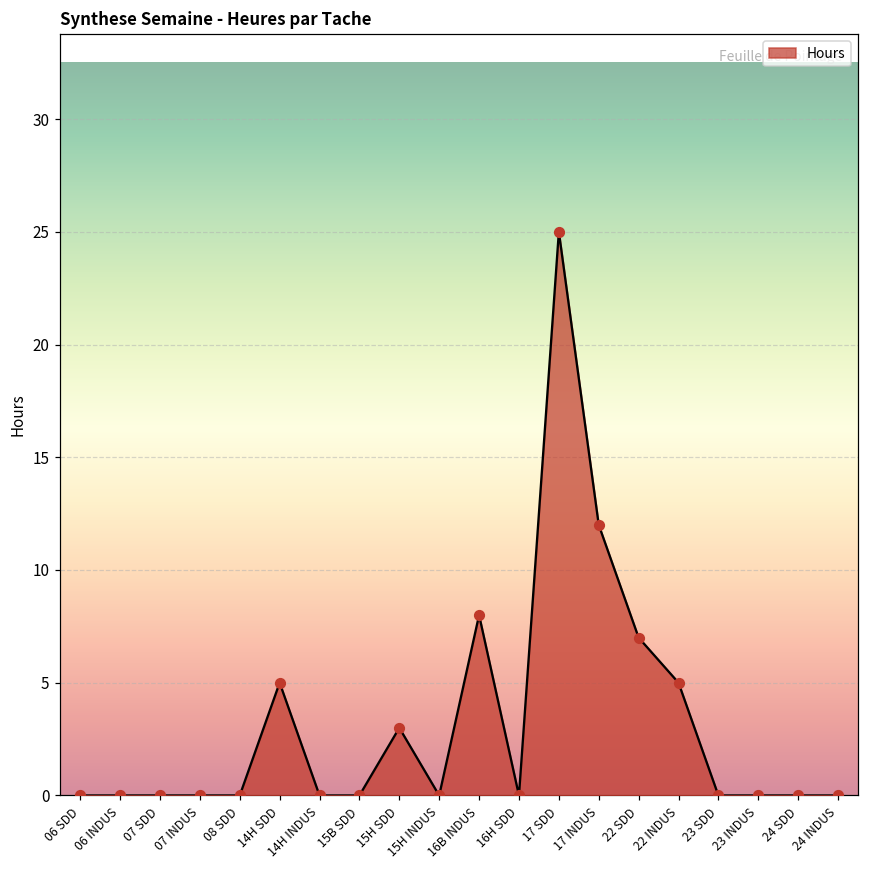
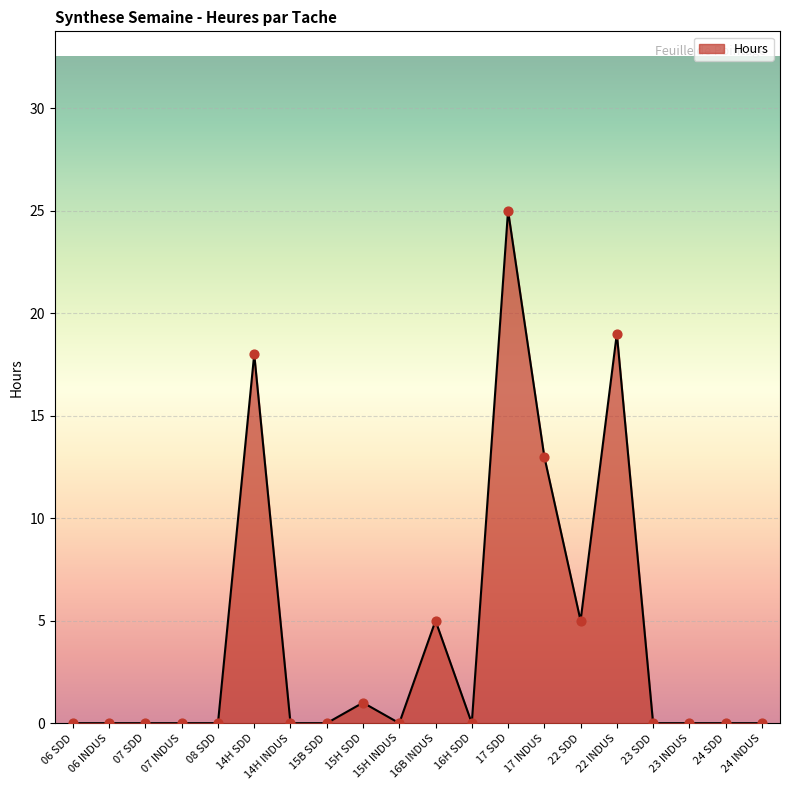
  {
    "06 SDD": 0,
    "06 INDUS": 0,
    "07 SDD": 0,
    "07 INDUS": 0,
    "08 SDD": 0,
-   "14H SDD": 5,
+   "14H SDD": 18,
    "14H INDUS": 0,
    "15B SDD": 0,
-   "15H SDD": 3,
+   "15H SDD": 1,
    "15H INDUS": 0,
-   "16B INDUS": 8,
+   "16B INDUS": 5,
    "16H SDD": 0,
    "17 SDD": 25,
-   "17 INDUS": 12,
-   "22 SDD": 7,
-   "22 INDUS": 5,
+   "17 INDUS": 13,
+   "22 SDD": 5,
+   "22 INDUS": 19,
    "23 SDD": 0,
    "23 INDUS": 0,
    "24 SDD": 0,
    "24 INDUS": 0
  }
